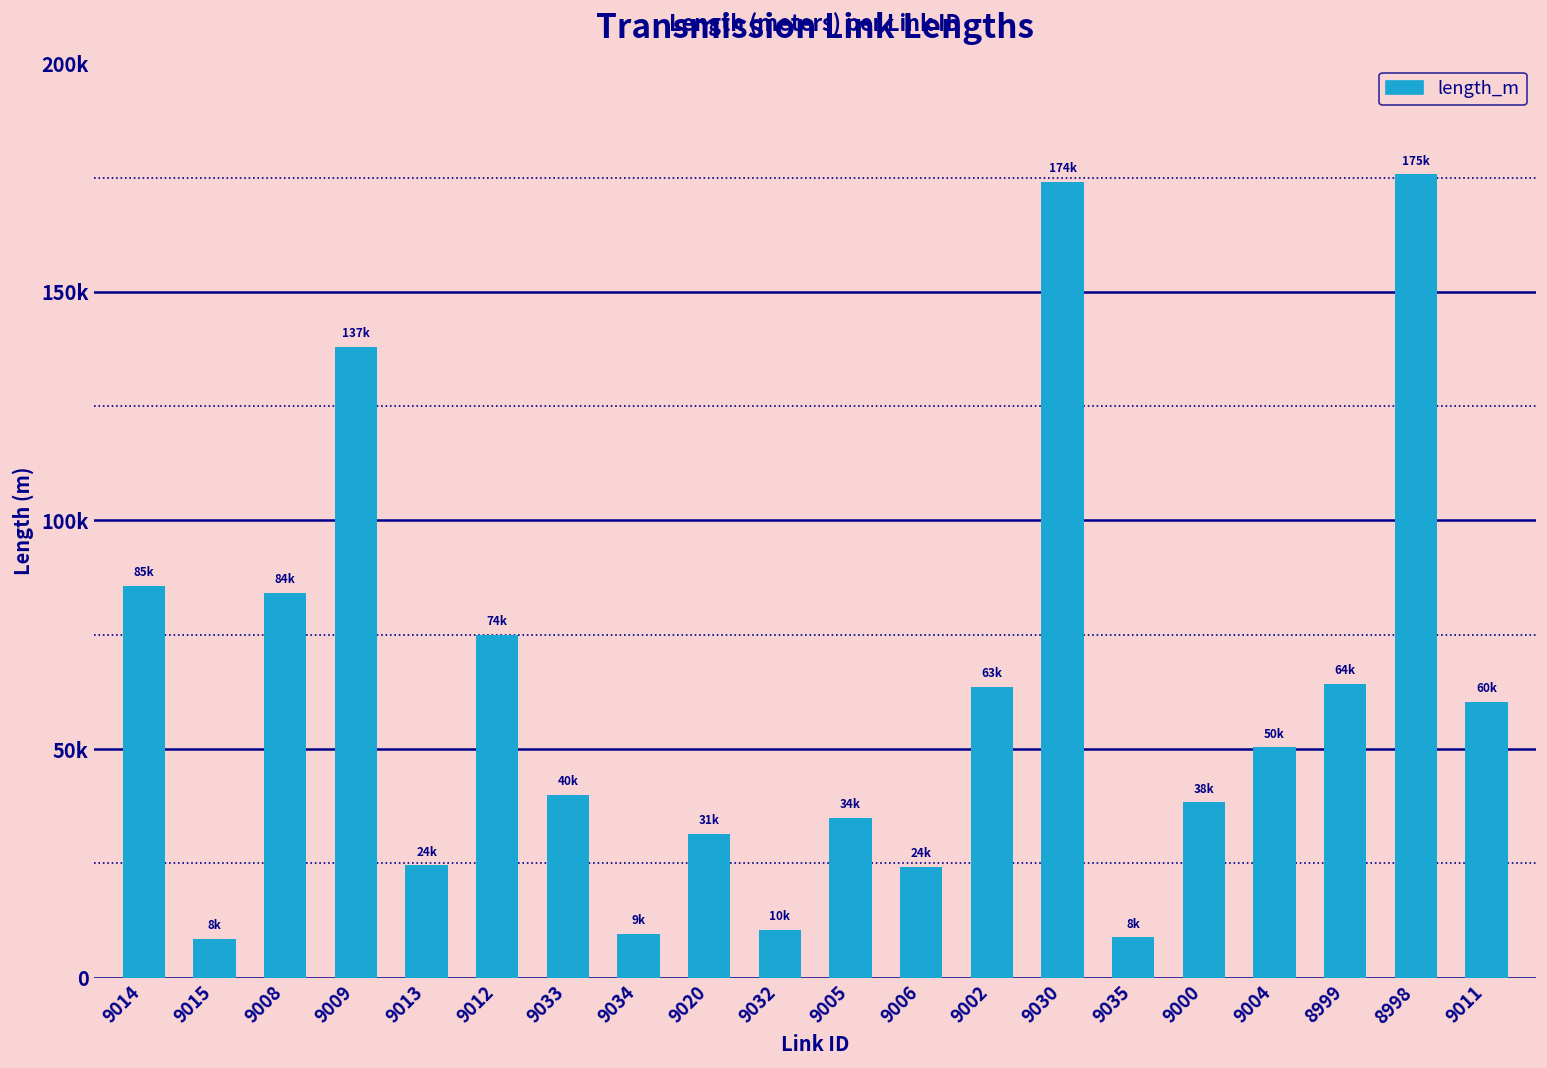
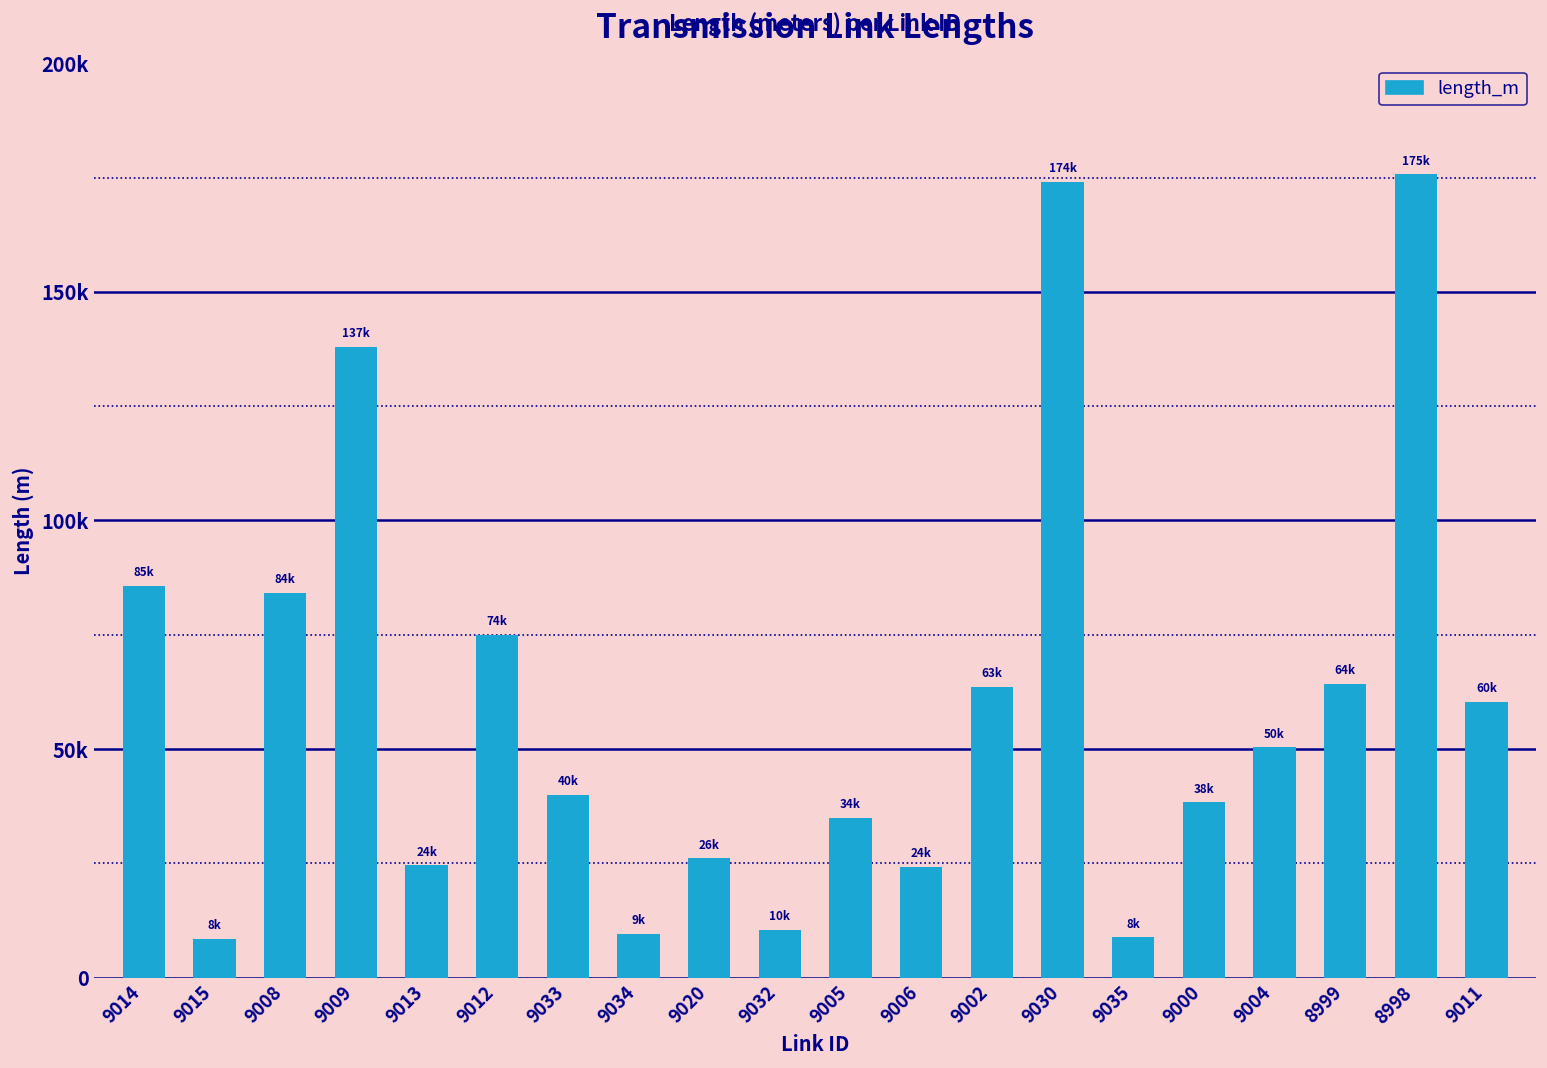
  {
    "9008": "84k",
    "9033": "40k",
    "9034": "9k",
-   "9020": "31k",
+   "9020": "26k",
    "9032": "10k",
    "9006": "24k",
    "9030": "174k",
    "9000": "38k",
    "9004": "50k",
    "8999": "64k",
    "9011": "60k"
  }
